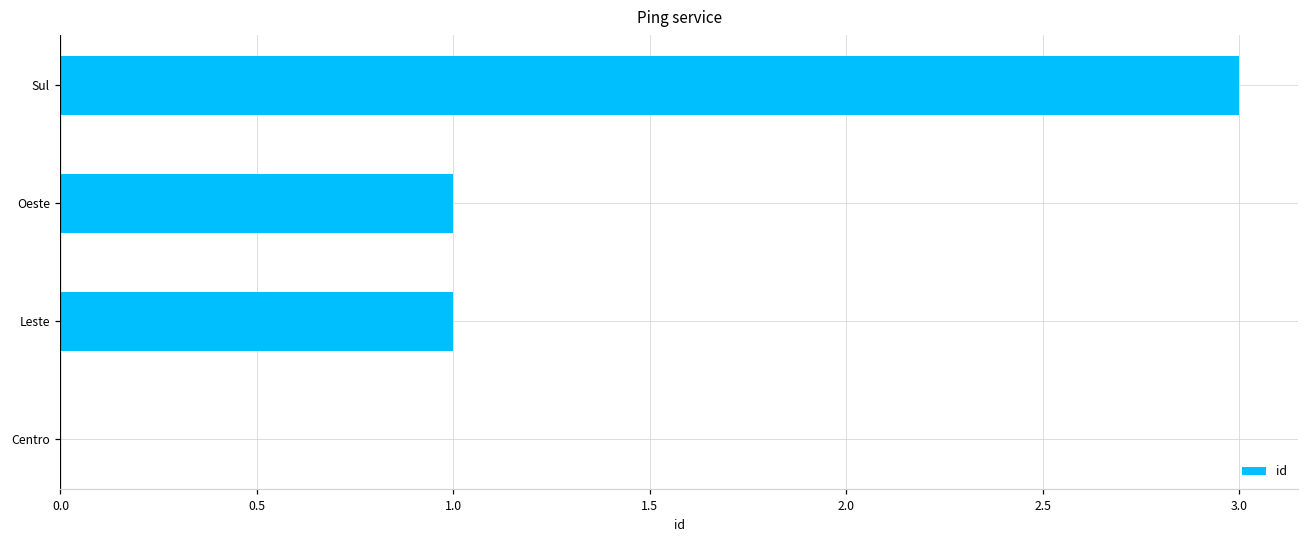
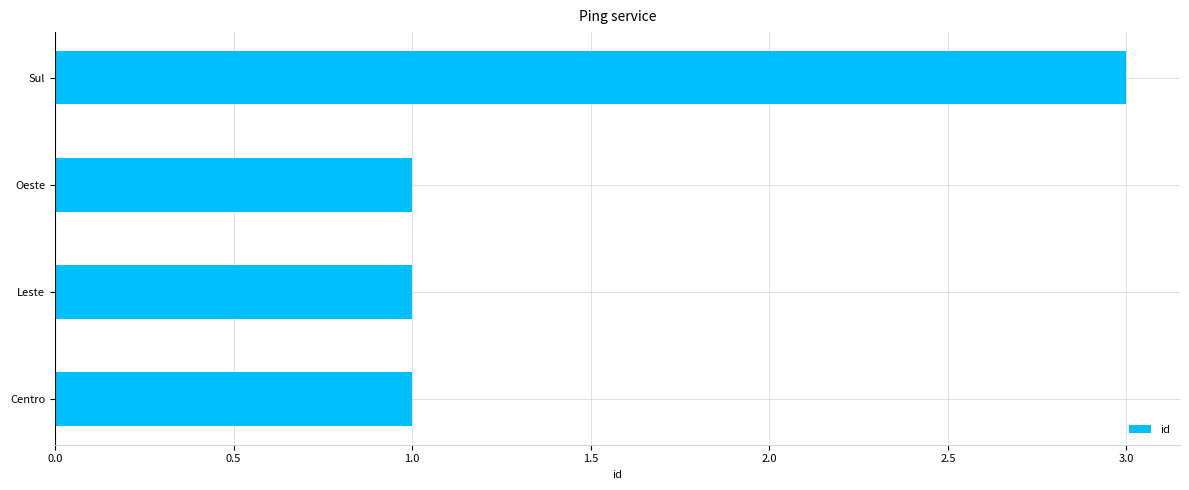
  {
    "Sul": 3,
    "Oeste": 1,
    "Leste": 1,
-   "Centro": 0
+   "Centro": 1
  }
